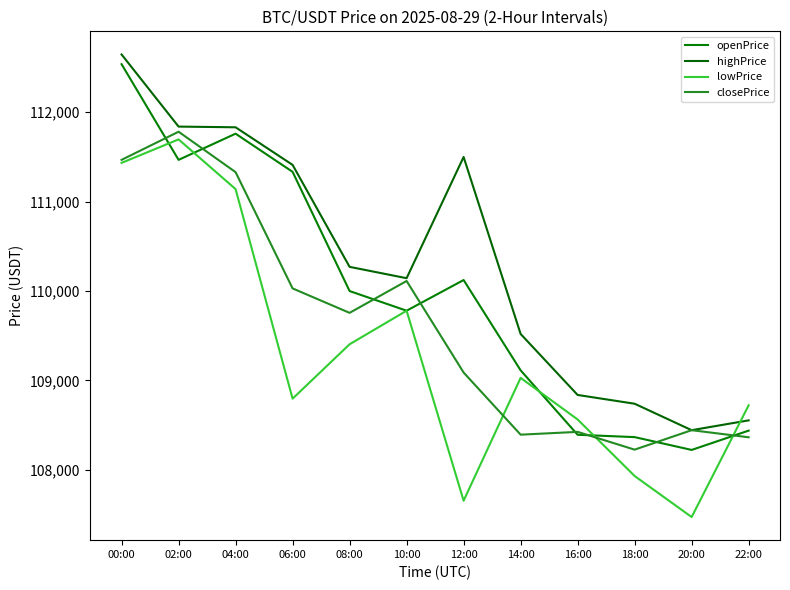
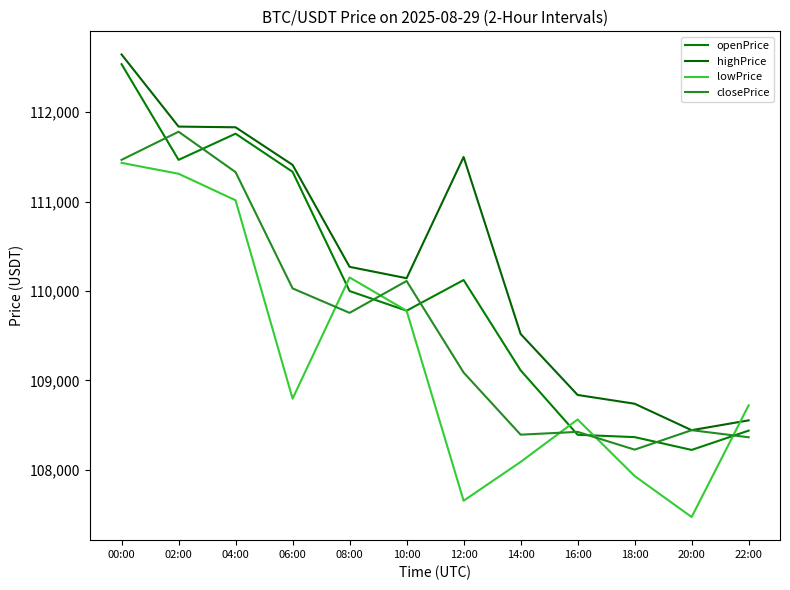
  {
    "lowPrice": {
      "00:00": "111,400",
-     "02:00": "111,700",
-     "04:00": "111,100",
+     "02:00": "111,300",
+     "04:00": "111,000",
      "06:00": "108,800",
-     "08:00": "109,400",
+     "08:00": "110,200",
      "12:00": "107,700",
-     "14:00": "109,000",
+     "14:00": "108,100",
      "16:00": "108,600",
      "18:00": "107,900",
      "20:00": "107,500",
      "22:00": "108,700"
    }
  }
